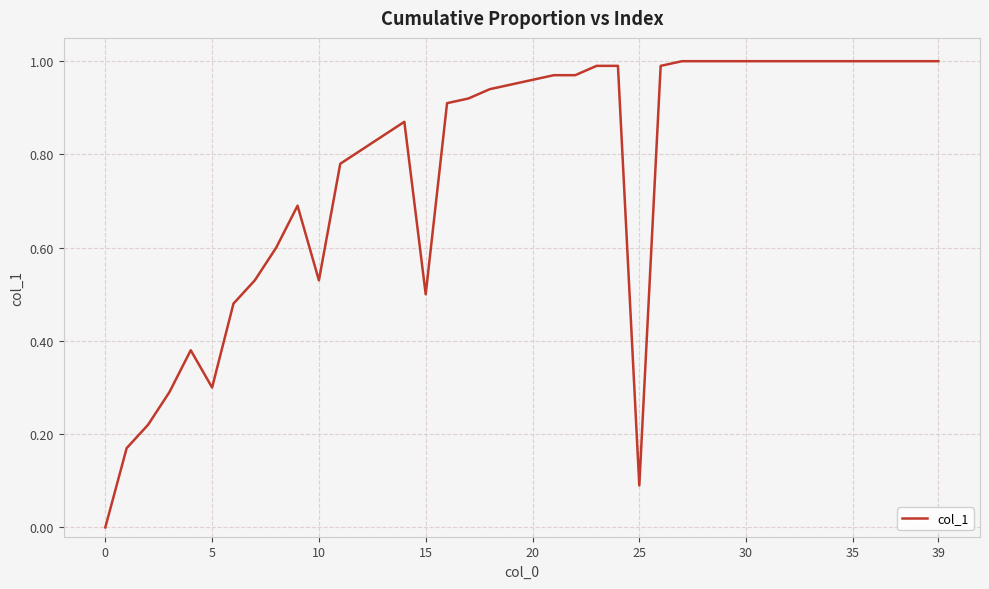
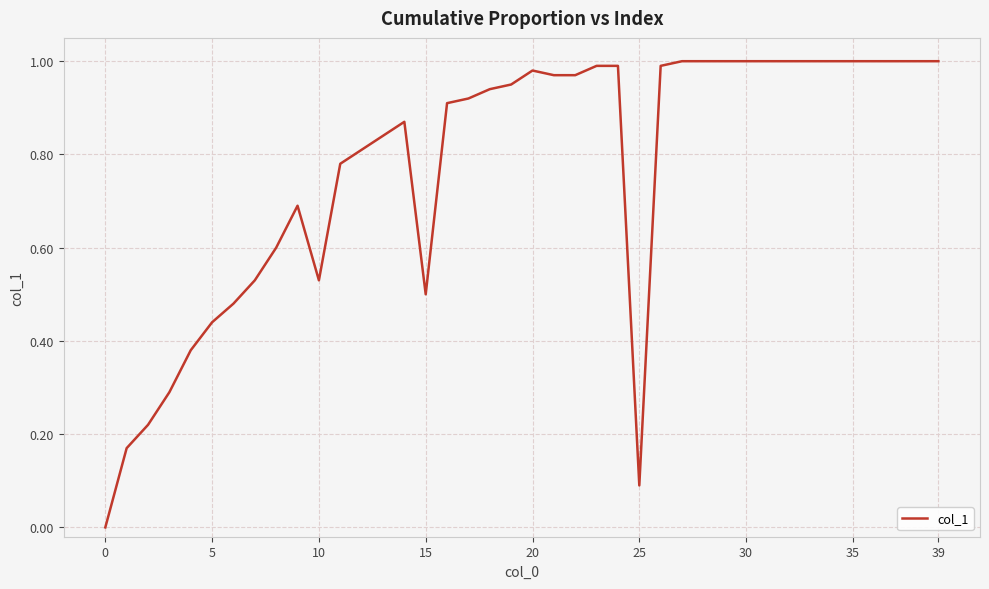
  {
    "0": 0.00,
-   "5": 0.30,
+   "5": 0.44,
    "10": 0.53,
    "15": 0.50,
-   "20": 0.96,
+   "20": 0.98,
    "25": 0.09,
    "30": 1.00,
    "35": 1.00,
    "39": 1.00
  }
